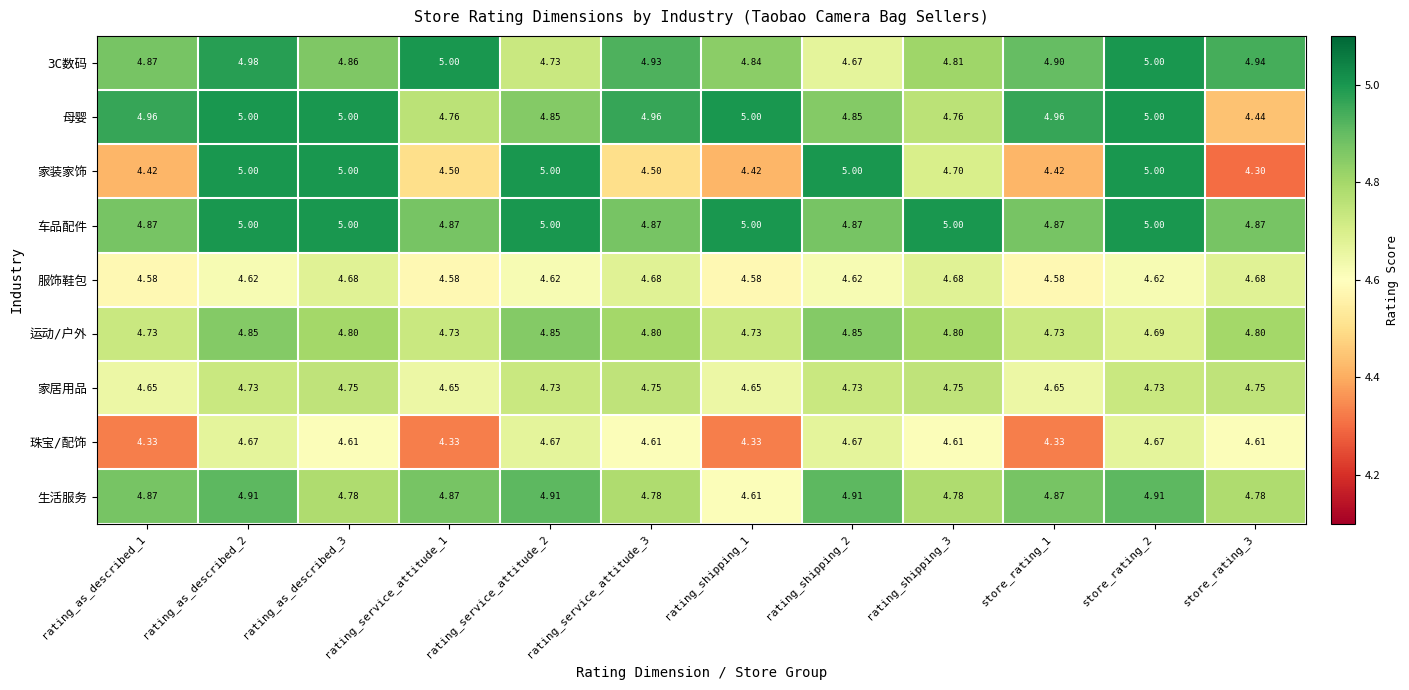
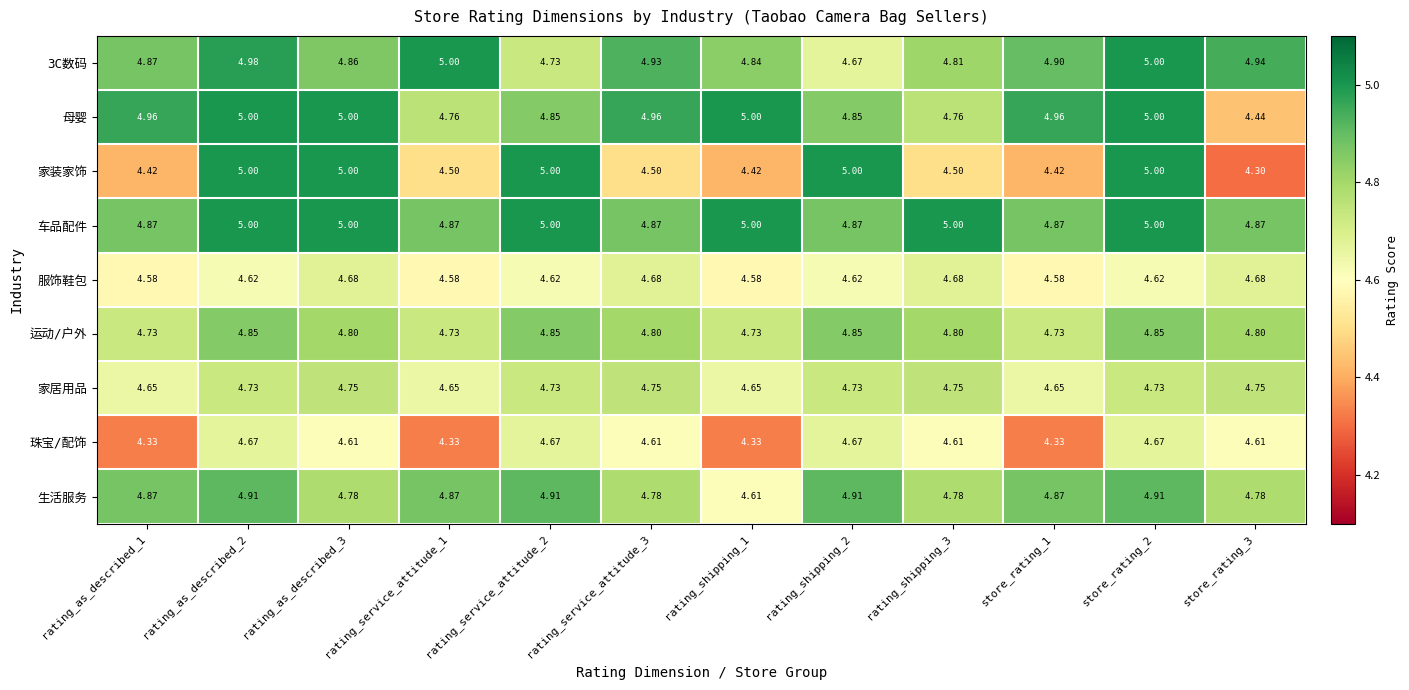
  {
    "3C数码": {
      "rating_as_described_1": 4.87,
      "rating_as_described_2": 4.98,
      "rating_as_described_3": 4.86,
      "rating_service_attitude_1": 5.00,
      "rating_service_attitude_2": 4.73,
      "rating_service_attitude_3": 4.93,
      "rating_shipping_1": 4.84,
      "rating_shipping_2": 4.67,
      "rating_shipping_3": 4.81,
      "store_rating_1": 4.90,
      "store_rating_2": 5.00,
      "store_rating_3": 4.94
    },
    "母婴": {
      "rating_as_described_1": 4.96,
      "rating_as_described_2": 5.00,
      "rating_as_described_3": 5.00,
      "rating_service_attitude_1": 4.76,
      "rating_service_attitude_2": 4.85,
      "rating_service_attitude_3": 4.96,
      "rating_shipping_1": 5.00,
      "rating_shipping_2": 4.85,
      "rating_shipping_3": 4.76,
      "store_rating_1": 4.96,
      "store_rating_2": 5.00,
      "store_rating_3": 4.44
    },
    "家装家饰": {
      "rating_as_described_1": 4.42,
      "rating_as_described_2": 5.00,
      "rating_as_described_3": 5.00,
      "rating_service_attitude_1": 4.50,
      "rating_service_attitude_2": 5.00,
      "rating_service_attitude_3": 4.50,
      "rating_shipping_1": 4.42,
      "rating_shipping_2": 5.00,
-     "rating_shipping_3": 4.70,
+     "rating_shipping_3": 4.50,
      "store_rating_1": 4.42,
      "store_rating_2": 5.00,
      "store_rating_3": 4.30
    },
    "车品配件": {
      "rating_as_described_1": 4.87,
      "rating_as_described_2": 5.00,
      "rating_as_described_3": 5.00,
      "rating_service_attitude_1": 4.87,
      "rating_service_attitude_2": 5.00,
      "rating_service_attitude_3": 4.87,
      "rating_shipping_1": 5.00,
      "rating_shipping_2": 4.87,
      "rating_shipping_3": 5.00,
      "store_rating_1": 4.87,
      "store_rating_2": 5.00,
      "store_rating_3": 4.87
    },
    "服饰鞋包": {
      "rating_as_described_1": 4.58,
      "rating_as_described_2": 4.62,
      "rating_as_described_3": 4.68,
      "rating_service_attitude_1": 4.58,
      "rating_service_attitude_2": 4.62,
      "rating_service_attitude_3": 4.68,
      "rating_shipping_1": 4.58,
      "rating_shipping_2": 4.62,
      "rating_shipping_3": 4.68,
      "store_rating_1": 4.58,
      "store_rating_2": 4.62,
      "store_rating_3": 4.68
    },
    "运动/户外": {
      "rating_as_described_1": 4.73,
      "rating_as_described_2": 4.85,
      "rating_as_described_3": 4.80,
      "rating_service_attitude_1": 4.73,
      "rating_service_attitude_2": 4.85,
      "rating_service_attitude_3": 4.80,
      "rating_shipping_1": 4.73,
      "rating_shipping_2": 4.85,
      "rating_shipping_3": 4.80,
      "store_rating_1": 4.73,
-     "store_rating_2": 4.69,
+     "store_rating_2": 4.85,
      "store_rating_3": 4.80
    },
    "家居用品": {
      "rating_as_described_1": 4.65,
      "rating_as_described_2": 4.73,
      "rating_as_described_3": 4.75,
      "rating_service_attitude_1": 4.65,
      "rating_service_attitude_2": 4.73,
      "rating_service_attitude_3": 4.75,
      "rating_shipping_1": 4.65,
      "rating_shipping_2": 4.73,
      "rating_shipping_3": 4.75,
      "store_rating_1": 4.65,
      "store_rating_2": 4.73,
      "store_rating_3": 4.75
    },
    "珠宝/配饰": {
      "rating_as_described_1": 4.33,
      "rating_as_described_2": 4.67,
      "rating_as_described_3": 4.61,
      "rating_service_attitude_1": 4.33,
      "rating_service_attitude_2": 4.67,
      "rating_service_attitude_3": 4.61,
      "rating_shipping_1": 4.33,
      "rating_shipping_2": 4.67,
      "rating_shipping_3": 4.61,
      "store_rating_1": 4.33,
      "store_rating_2": 4.67,
      "store_rating_3": 4.61
    },
    "生活服务": {
      "rating_as_described_1": 4.87,
      "rating_as_described_2": 4.91,
      "rating_as_described_3": 4.78,
      "rating_service_attitude_1": 4.87,
      "rating_service_attitude_2": 4.91,
      "rating_service_attitude_3": 4.78,
      "rating_shipping_1": 4.61,
      "rating_shipping_2": 4.91,
      "rating_shipping_3": 4.78,
      "store_rating_1": 4.87,
      "store_rating_2": 4.91,
      "store_rating_3": 4.78
    }
  }
